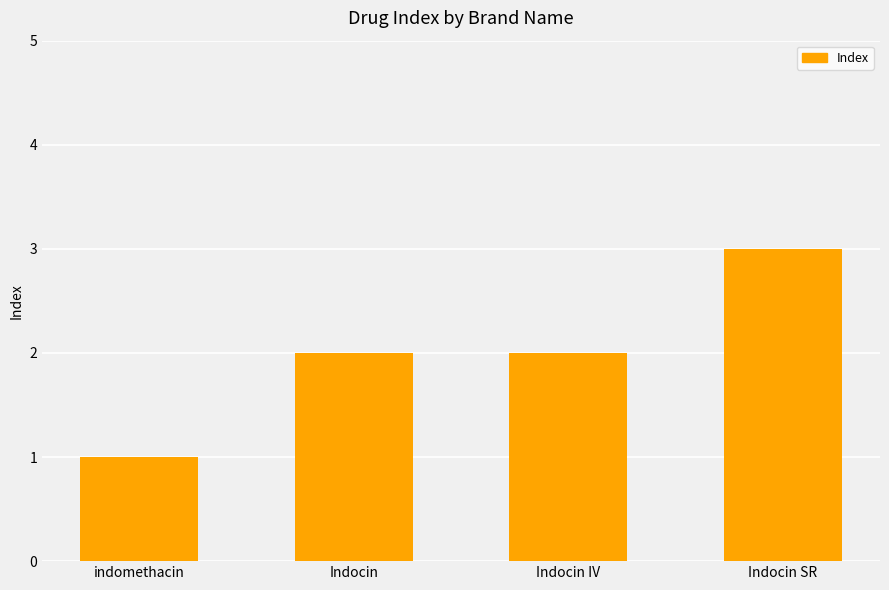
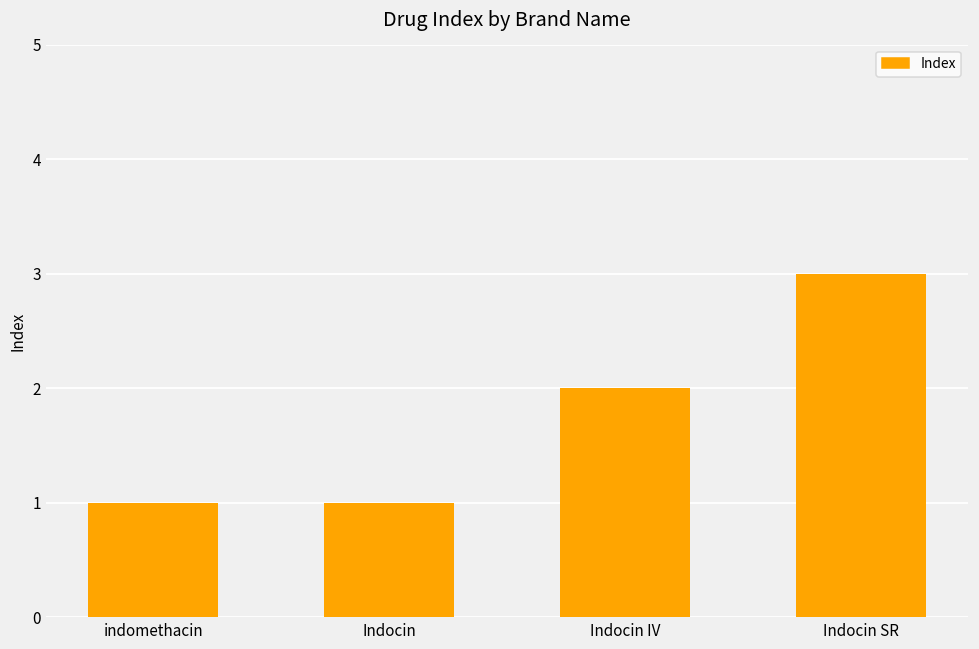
  {
    "indomethacin": 1,
-   "Indocin": 2,
+   "Indocin": 1,
    "Indocin IV": 2,
    "Indocin SR": 3
  }
